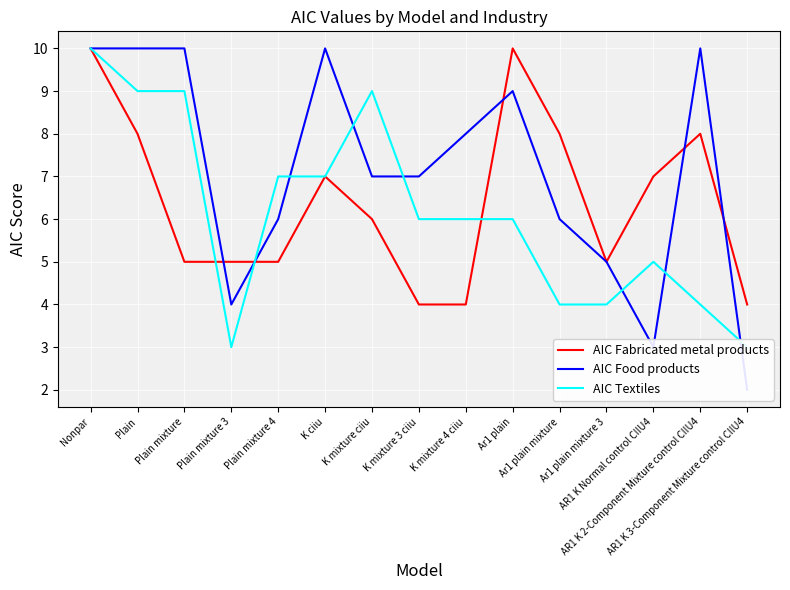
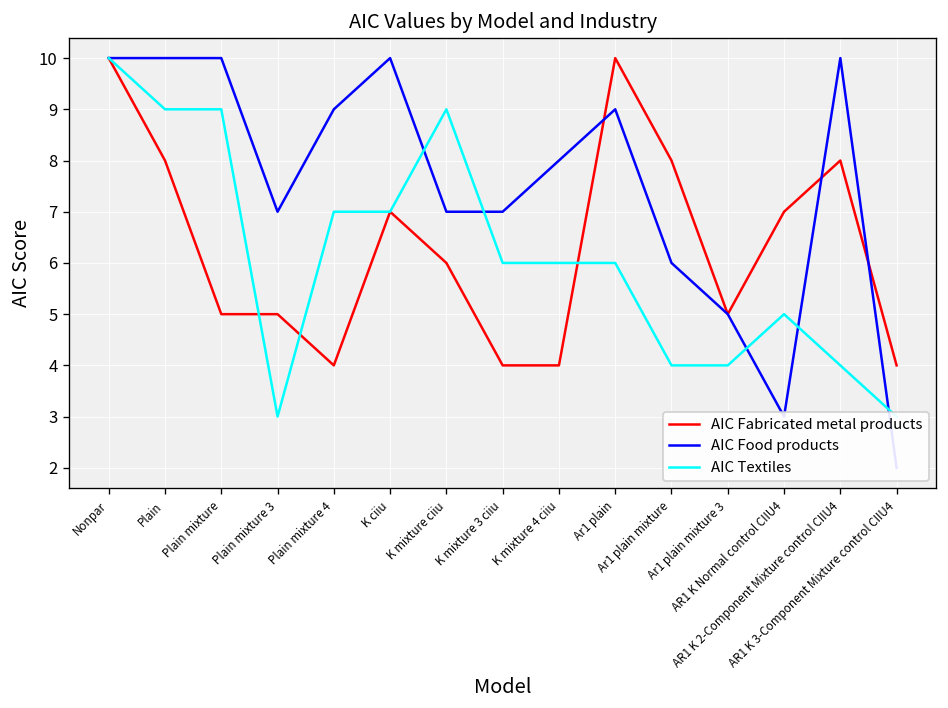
  {
    "AIC Fabricated metal products": {
      "Plain": 8,
      "Plain mixture": 5,
      "Plain mixture 3": 5,
-     "Plain mixture 4": 5,
+     "Plain mixture 4": 4,
      "K mixture ciiu": 6,
      "K mixture 3 ciiu": 4,
      "K mixture 4 ciiu": 4,
      "Ar1 plain": 10,
      "Ar1 plain mixture": 8,
      "AR1 K Normal control CIIU4": 7,
      "AR1 K 2-Component Mixture control CIIU4": 8,
      "AR1 K 3-Component Mixture control CIIU4": 4
    },
    "AIC Food products": {
      "Plain": 10,
      "Plain mixture": 10,
-     "Plain mixture 3": 4,
-     "Plain mixture 4": 6,
+     "Plain mixture 3": 7,
+     "Plain mixture 4": 9,
      "K ciiu": 10,
      "K mixture ciiu": 7,
      "K mixture 3 ciiu": 7,
      "K mixture 4 ciiu": 8,
      "Ar1 plain": 9,
      "Ar1 plain mixture": 6,
      "AR1 K 2-Component Mixture control CIIU4": 10
    },
    "AIC Textiles": {
      "Plain": 9,
      "Plain mixture": 9,
      "Plain mixture 3": 3,
      "Plain mixture 4": 7,
      "K mixture ciiu": 9,
      "K mixture 3 ciiu": 6,
      "K mixture 4 ciiu": 6,
      "Ar1 plain": 6,
      "Ar1 plain mixture": 4,
      "Ar1 plain mixture 3": 4,
      "AR1 K Normal control CIIU4": 5,
      "AR1 K 2-Component Mixture control CIIU4": 4
    }
  }
